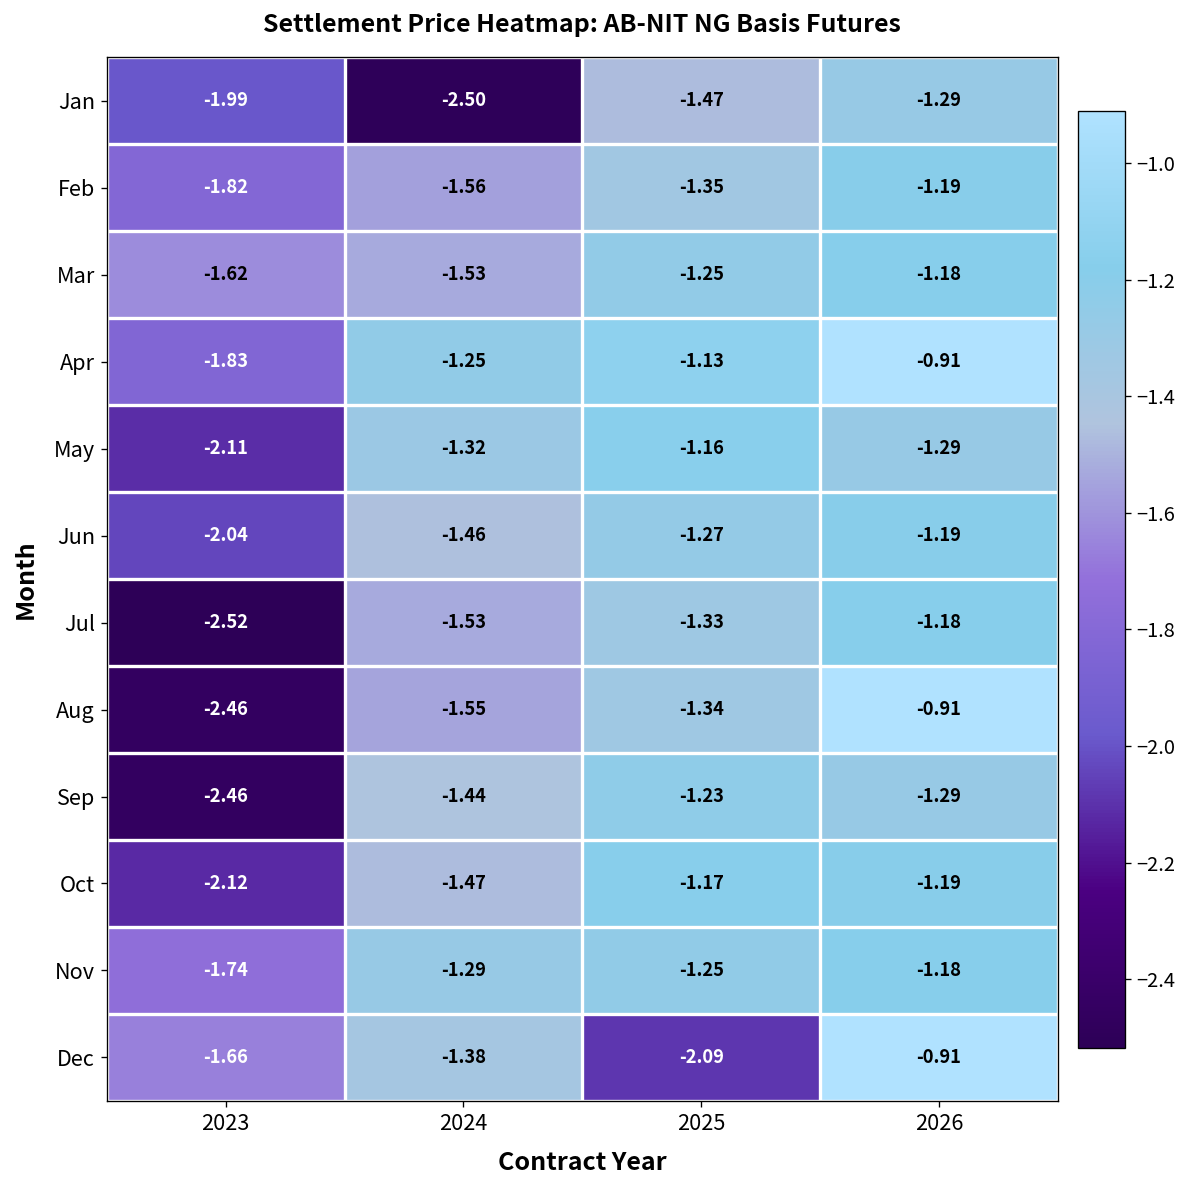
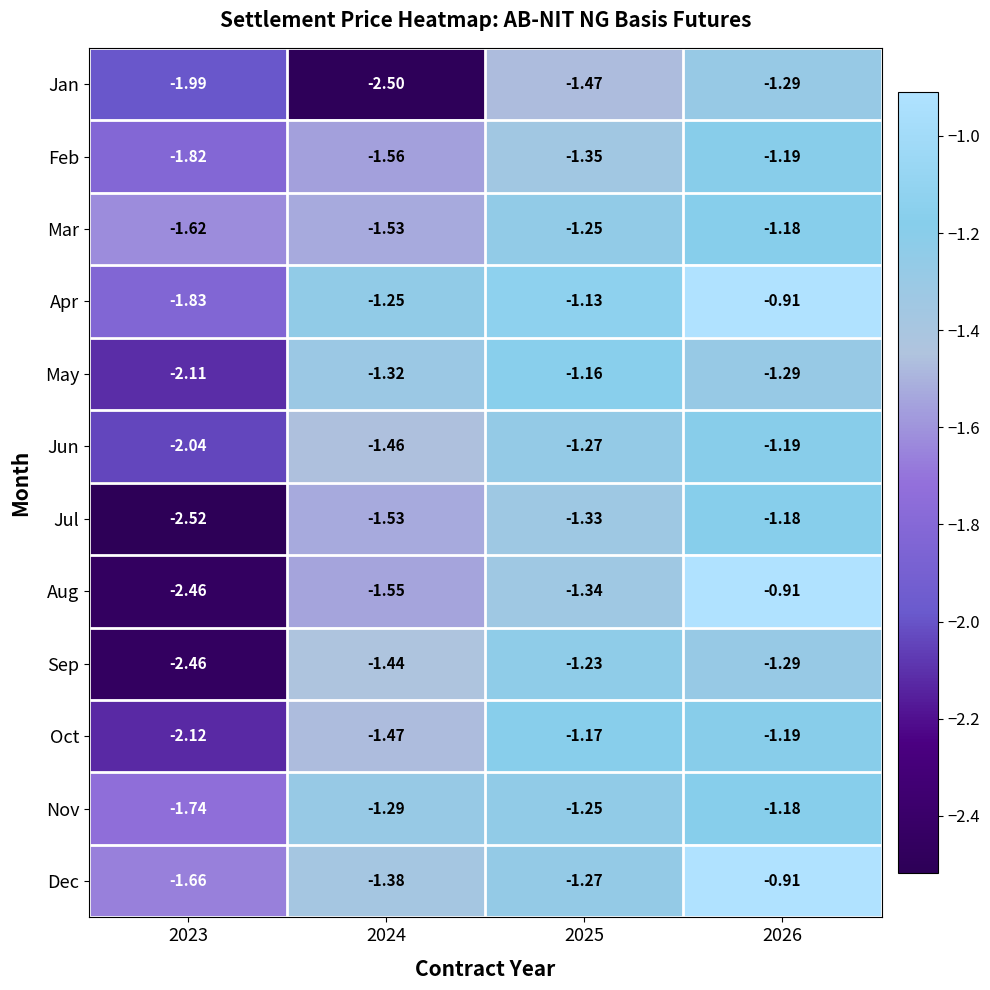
  {
    "Jan": {
      "2023": -1.99,
      "2024": -2.50,
      "2025": -1.47,
      "2026": -1.29
    },
    "Feb": {
      "2023": -1.82,
      "2024": -1.56,
      "2025": -1.35,
      "2026": -1.19
    },
    "Mar": {
      "2023": -1.62,
      "2024": -1.53,
      "2025": -1.25,
      "2026": -1.18
    },
    "Apr": {
      "2023": -1.83,
      "2024": -1.25,
      "2025": -1.13,
      "2026": -0.91
    },
    "May": {
      "2023": -2.11,
      "2024": -1.32,
      "2025": -1.16,
      "2026": -1.29
    },
    "Jun": {
      "2023": -2.04,
      "2024": -1.46,
      "2025": -1.27,
      "2026": -1.19
    },
    "Jul": {
      "2023": -2.52,
      "2024": -1.53,
      "2025": -1.33,
      "2026": -1.18
    },
    "Aug": {
      "2023": -2.46,
      "2024": -1.55,
      "2025": -1.34,
      "2026": -0.91
    },
    "Sep": {
      "2023": -2.46,
      "2024": -1.44,
      "2025": -1.23,
      "2026": -1.29
    },
    "Oct": {
      "2023": -2.12,
      "2024": -1.47,
      "2025": -1.17,
      "2026": -1.19
    },
    "Nov": {
      "2023": -1.74,
      "2024": -1.29,
      "2025": -1.25,
      "2026": -1.18
    },
    "Dec": {
      "2023": -1.66,
      "2024": -1.38,
-     "2025": -2.09,
+     "2025": -1.27,
      "2026": -0.91
    }
  }
